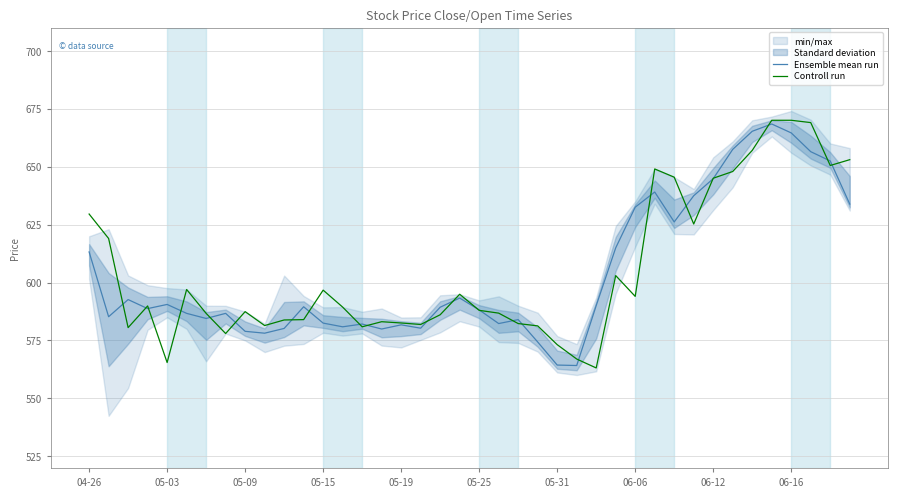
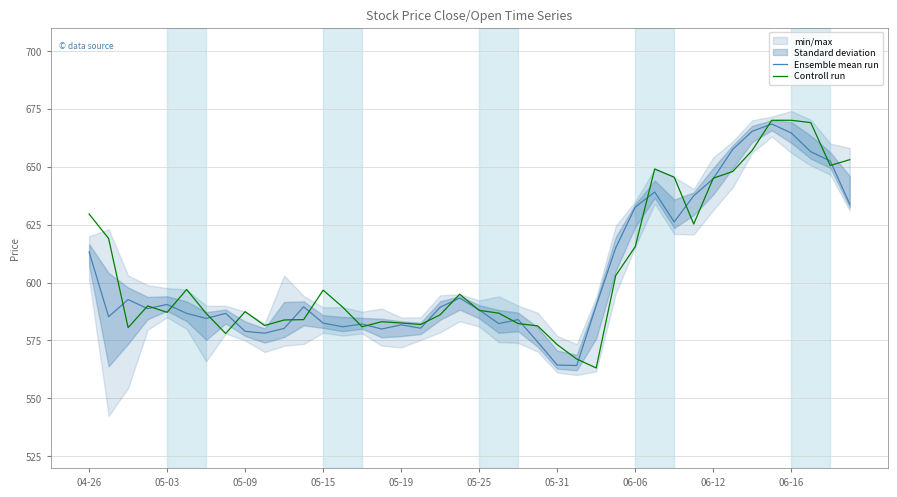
  {
    "Controll run": {
      "04-26": 630,
-     "05-03": 565,
+     "05-03": 587,
      "05-15": 597,
      "05-31": 573,
-     "06-06": 594
+     "06-06": 615
    }
  }
